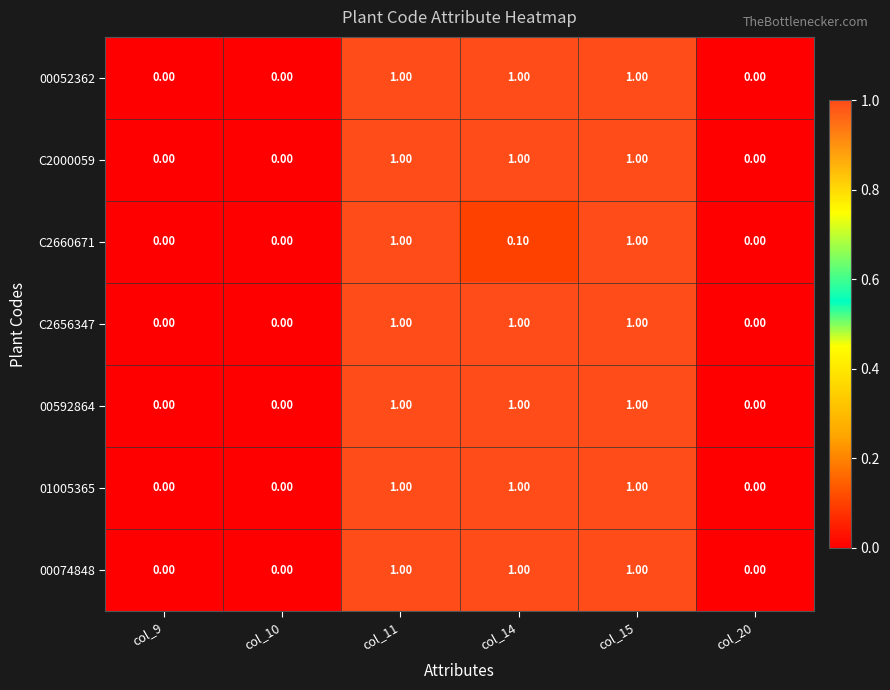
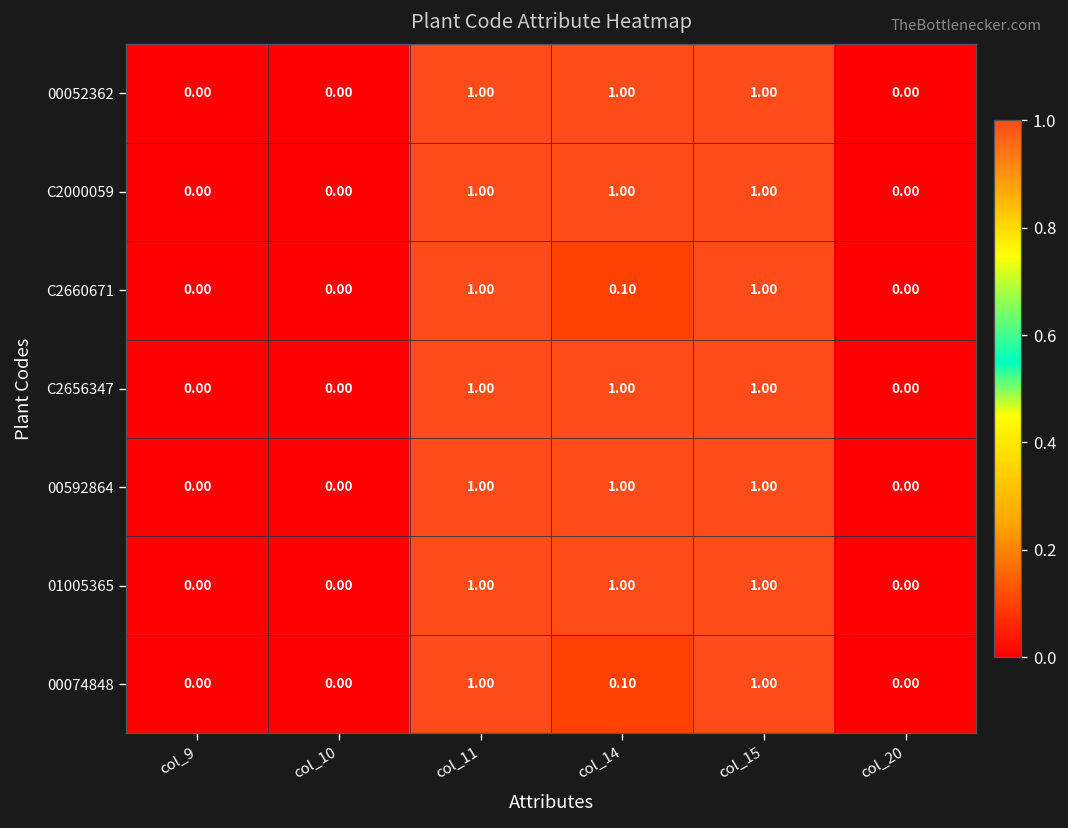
  {
    "00052362": {
      "col_9": 0.00,
      "col_10": 0.00,
      "col_11": 1.00,
      "col_14": 1.00,
      "col_15": 1.00,
      "col_20": 0.00
    },
    "C2000059": {
      "col_9": 0.00,
      "col_10": 0.00,
      "col_11": 1.00,
      "col_14": 1.00,
      "col_15": 1.00,
      "col_20": 0.00
    },
    "C2660671": {
      "col_9": 0.00,
      "col_10": 0.00,
      "col_11": 1.00,
      "col_14": 0.10,
      "col_15": 1.00,
      "col_20": 0.00
    },
    "C2656347": {
      "col_9": 0.00,
      "col_10": 0.00,
      "col_11": 1.00,
      "col_14": 1.00,
      "col_15": 1.00,
      "col_20": 0.00
    },
    "00592864": {
      "col_9": 0.00,
      "col_10": 0.00,
      "col_11": 1.00,
      "col_14": 1.00,
      "col_15": 1.00,
      "col_20": 0.00
    },
    "01005365": {
      "col_9": 0.00,
      "col_10": 0.00,
      "col_11": 1.00,
      "col_14": 1.00,
      "col_15": 1.00,
      "col_20": 0.00
    },
    "00074848": {
      "col_9": 0.00,
      "col_10": 0.00,
      "col_11": 1.00,
-     "col_14": 1.00,
+     "col_14": 0.10,
      "col_15": 1.00,
      "col_20": 0.00
    }
  }
